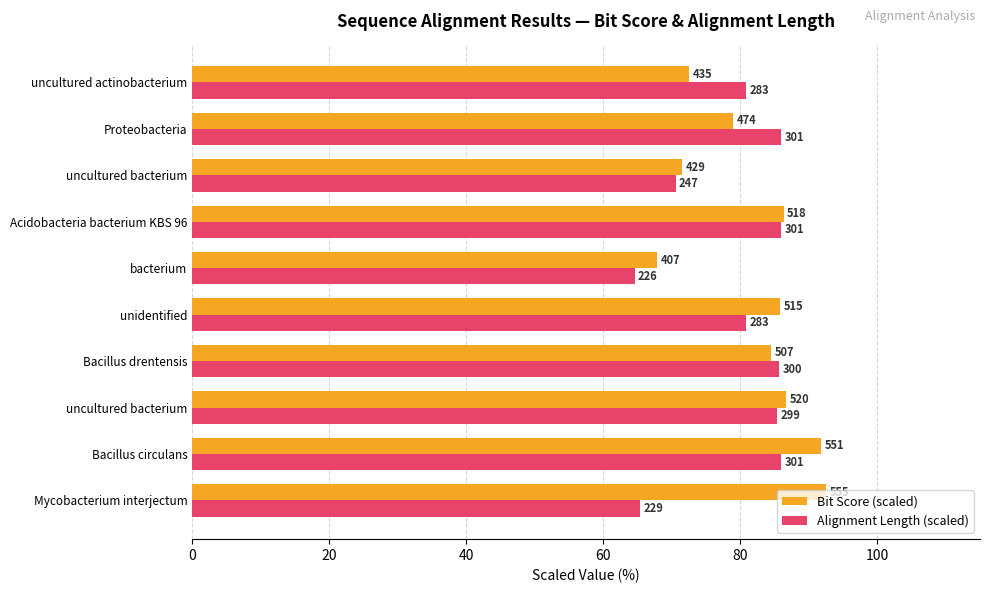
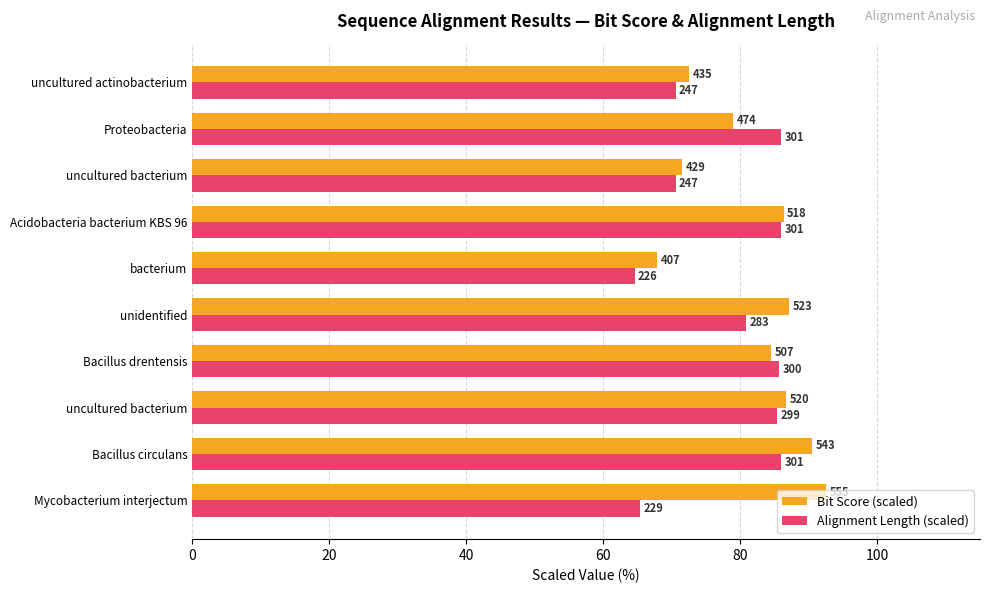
  {
    "Bit Score (scaled)": {
-     "unidentified": 515,
-     "Bacillus circulans": 551
+     "unidentified": 523,
+     "Bacillus circulans": 543
    },
    "Alignment Length (scaled)": {
-     "uncultured actinobacterium": 283
+     "uncultured actinobacterium": 247
    }
  }
